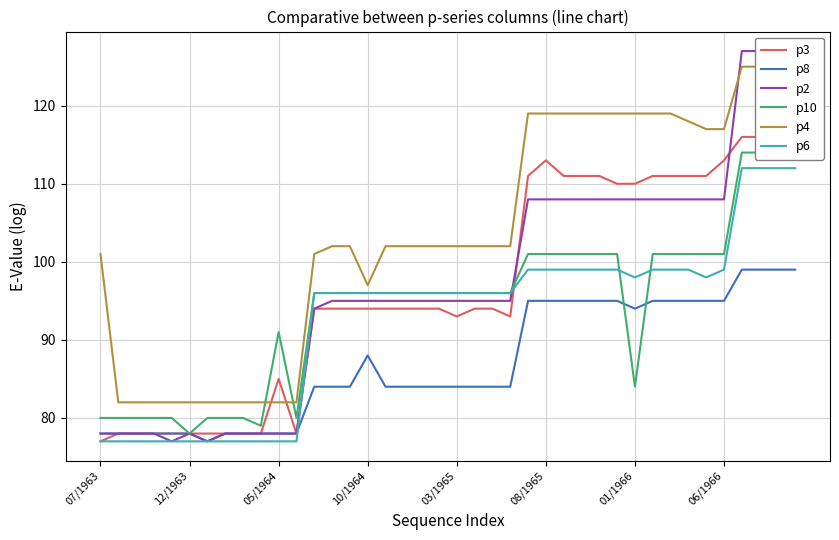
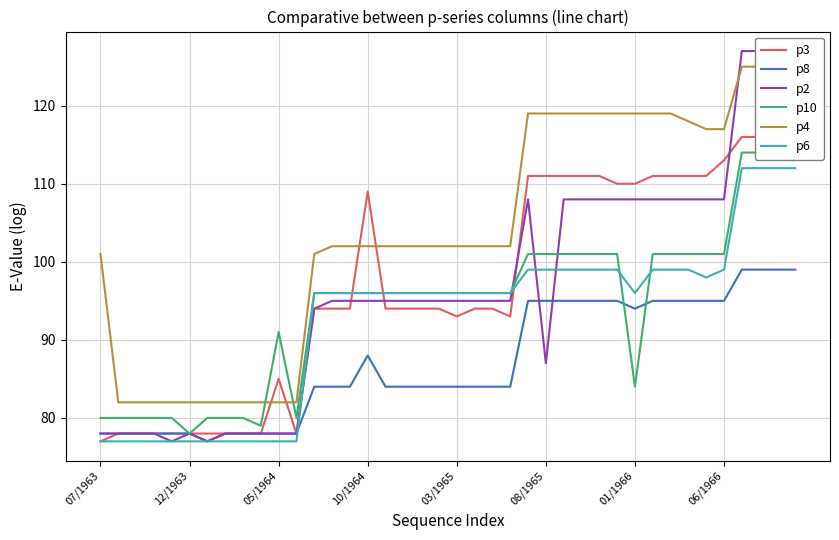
  {
    "p3": {
      "05/1964": 85,
-     "10/1964": 94,
+     "10/1964": 109,
      "03/1965": 93,
-     "08/1965": 113,
+     "08/1965": 111,
      "01/1966": 110,
      "06/1966": 113
    },
    "p8": {
      "10/1964": 88,
      "03/1965": 84,
      "08/1965": 95,
      "01/1966": 94,
      "06/1966": 95
    },
    "p2": {
      "10/1964": 95,
      "03/1965": 95,
-     "08/1965": 108,
+     "08/1965": 87,
      "01/1966": 108,
      "06/1966": 108
    },
    "p10": {
      "07/1963": 80,
      "05/1964": 91,
      "08/1965": 101,
      "01/1966": 84,
      "06/1966": 101
    },
    "p4": {
      "07/1963": 101,
      "12/1963": 82,
      "05/1964": 82,
-     "10/1964": 97,
+     "10/1964": 102,
      "03/1965": 102,
      "08/1965": 119,
      "01/1966": 119,
      "06/1966": 117
    },
    "p6": {
      "12/1963": 77,
      "05/1964": 77,
      "08/1965": 99,
-     "01/1966": 98,
+     "01/1966": 96,
      "06/1966": 99
    }
  }
